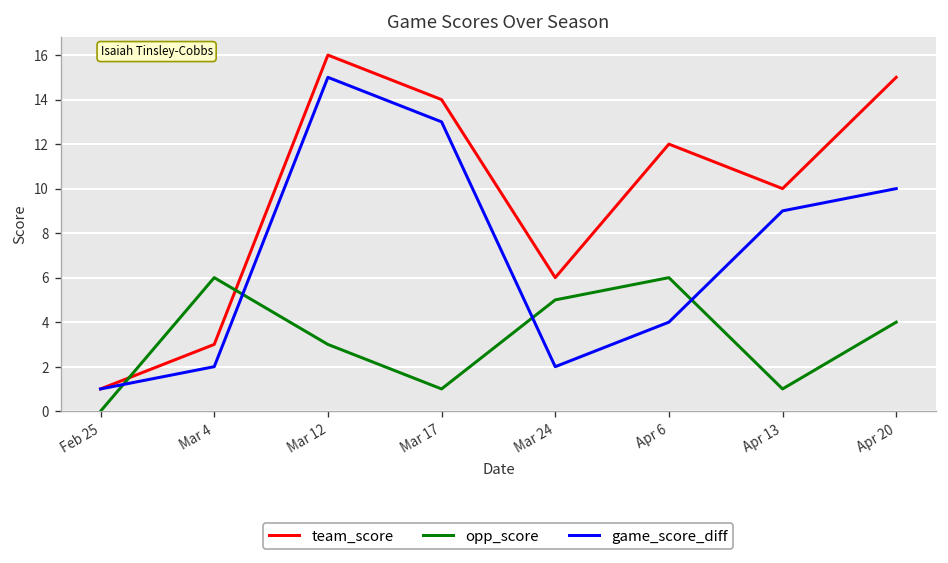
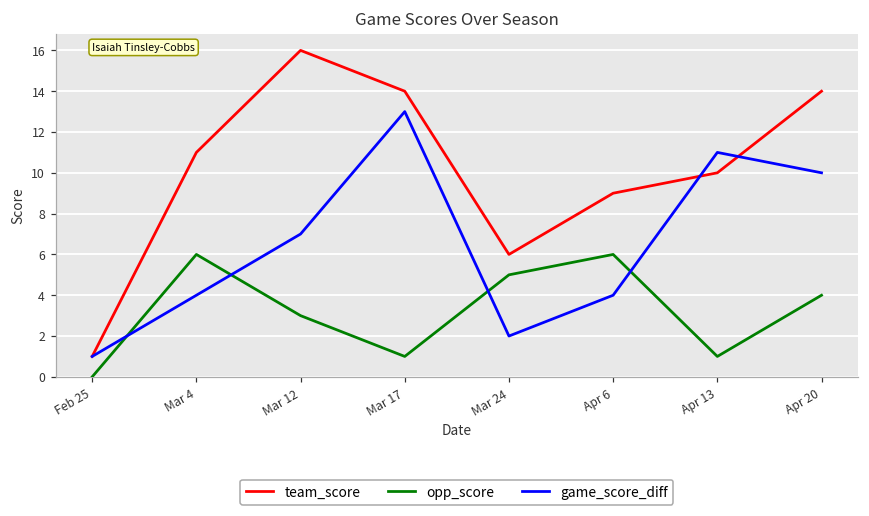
  {
    "team_score": {
-     "Mar 4": 3,
+     "Mar 4": 11,
      "Mar 12": 16,
      "Mar 17": 14,
      "Mar 24": 6,
-     "Apr 6": 12,
+     "Apr 6": 9,
      "Apr 13": 10,
-     "Apr 20": 15
+     "Apr 20": 14
    },
    "opp_score": {
      "Feb 25": 0,
      "Mar 4": 6,
      "Mar 12": 3,
      "Mar 17": 1,
      "Mar 24": 5,
      "Apr 6": 6,
      "Apr 13": 1,
      "Apr 20": 4
    },
    "game_score_diff": {
-     "Mar 4": 2,
-     "Mar 12": 15,
+     "Mar 4": 4,
+     "Mar 12": 7,
      "Mar 17": 13,
      "Mar 24": 2,
      "Apr 6": 4,
-     "Apr 13": 9,
+     "Apr 13": 11,
      "Apr 20": 10
    }
  }
